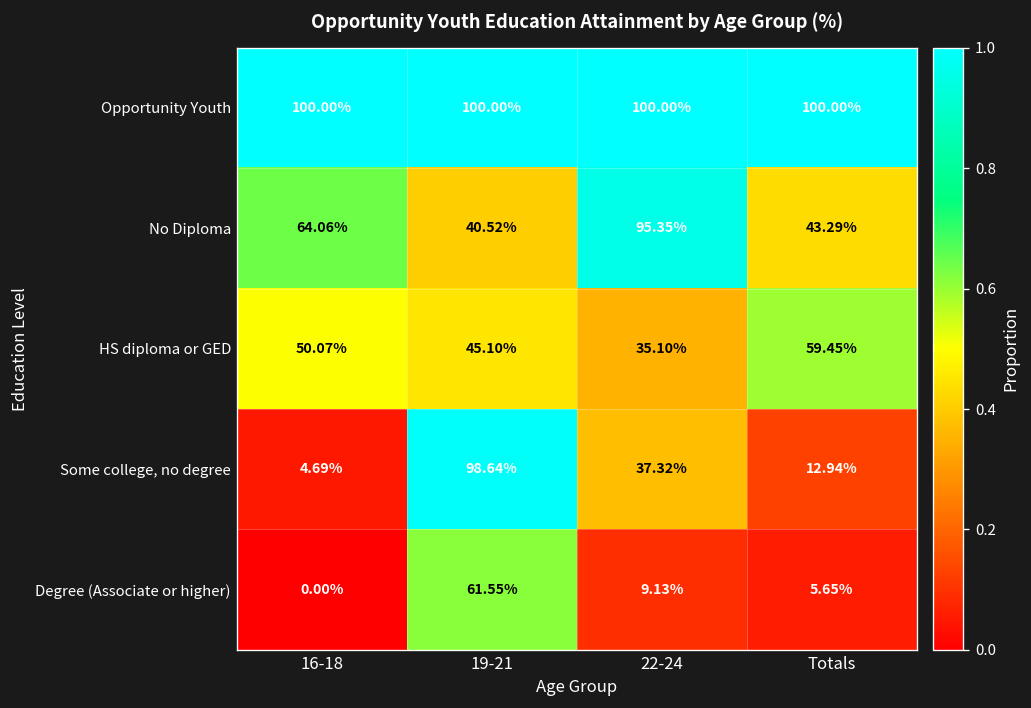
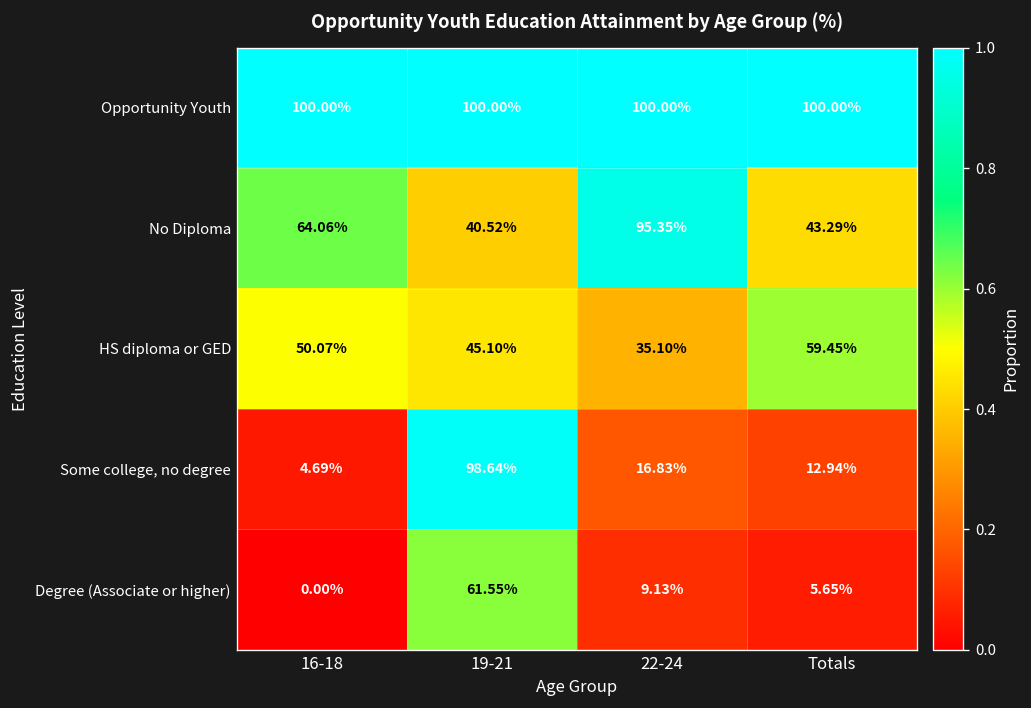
  {
    "Opportunity Youth": {
      "16-18": "100.00%",
      "19-21": "100.00%",
      "22-24": "100.00%",
      "Totals": "100.00%"
    },
    "No Diploma": {
      "16-18": "64.06%",
      "19-21": "40.52%",
      "22-24": "95.35%",
      "Totals": "43.29%"
    },
    "HS diploma or GED": {
      "16-18": "50.07%",
      "19-21": "45.10%",
      "22-24": "35.10%",
      "Totals": "59.45%"
    },
    "Some college, no degree": {
      "16-18": "4.69%",
      "19-21": "98.64%",
-     "22-24": "37.32%",
+     "22-24": "16.83%",
      "Totals": "12.94%"
    },
    "Degree (Associate or higher)": {
      "16-18": "0.00%",
      "19-21": "61.55%",
      "22-24": "9.13%",
      "Totals": "5.65%"
    }
  }
